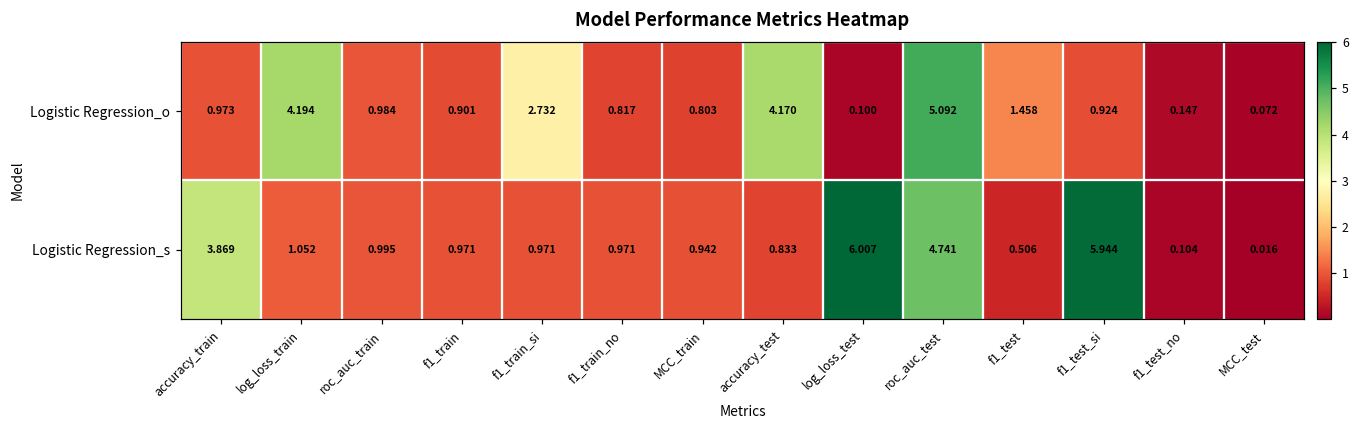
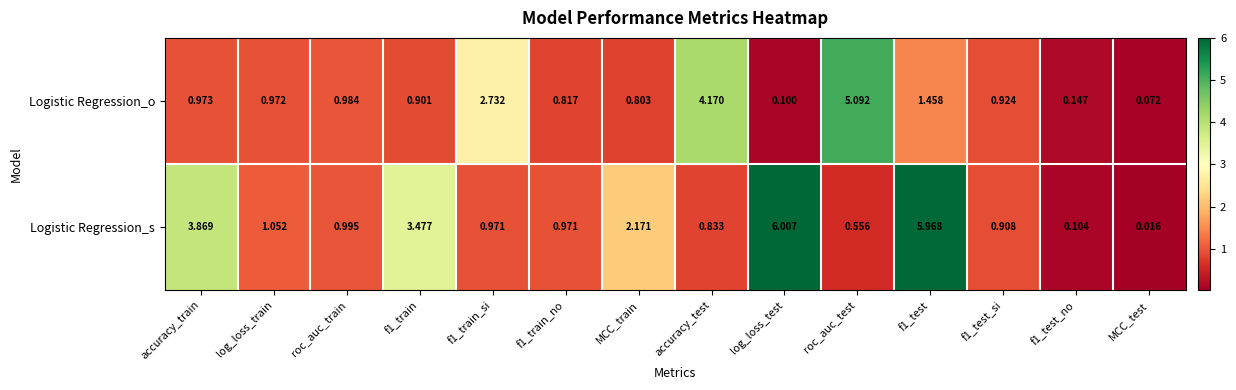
  {
    "Logistic Regression_o": {
      "accuracy_train": 0.973,
-     "log_loss_train": 4.194,
+     "log_loss_train": 0.972,
      "roc_auc_train": 0.984,
      "f1_train": 0.901,
      "f1_train_si": 2.732,
      "f1_train_no": 0.817,
      "MCC_train": 0.803,
      "accuracy_test": 4.170,
      "log_loss_test": 0.100,
      "roc_auc_test": 5.092,
      "f1_test": 1.458,
      "f1_test_si": 0.924,
      "f1_test_no": 0.147,
      "MCC_test": 0.072
    },
    "Logistic Regression_s": {
      "accuracy_train": 3.869,
      "log_loss_train": 1.052,
      "roc_auc_train": 0.995,
-     "f1_train": 0.971,
+     "f1_train": 3.477,
      "f1_train_si": 0.971,
      "f1_train_no": 0.971,
-     "MCC_train": 0.942,
+     "MCC_train": 2.171,
      "accuracy_test": 0.833,
      "log_loss_test": 6.007,
-     "roc_auc_test": 4.741,
-     "f1_test": 0.506,
-     "f1_test_si": 5.944,
+     "roc_auc_test": 0.556,
+     "f1_test": 5.968,
+     "f1_test_si": 0.908,
      "f1_test_no": 0.104,
      "MCC_test": 0.016
    }
  }
